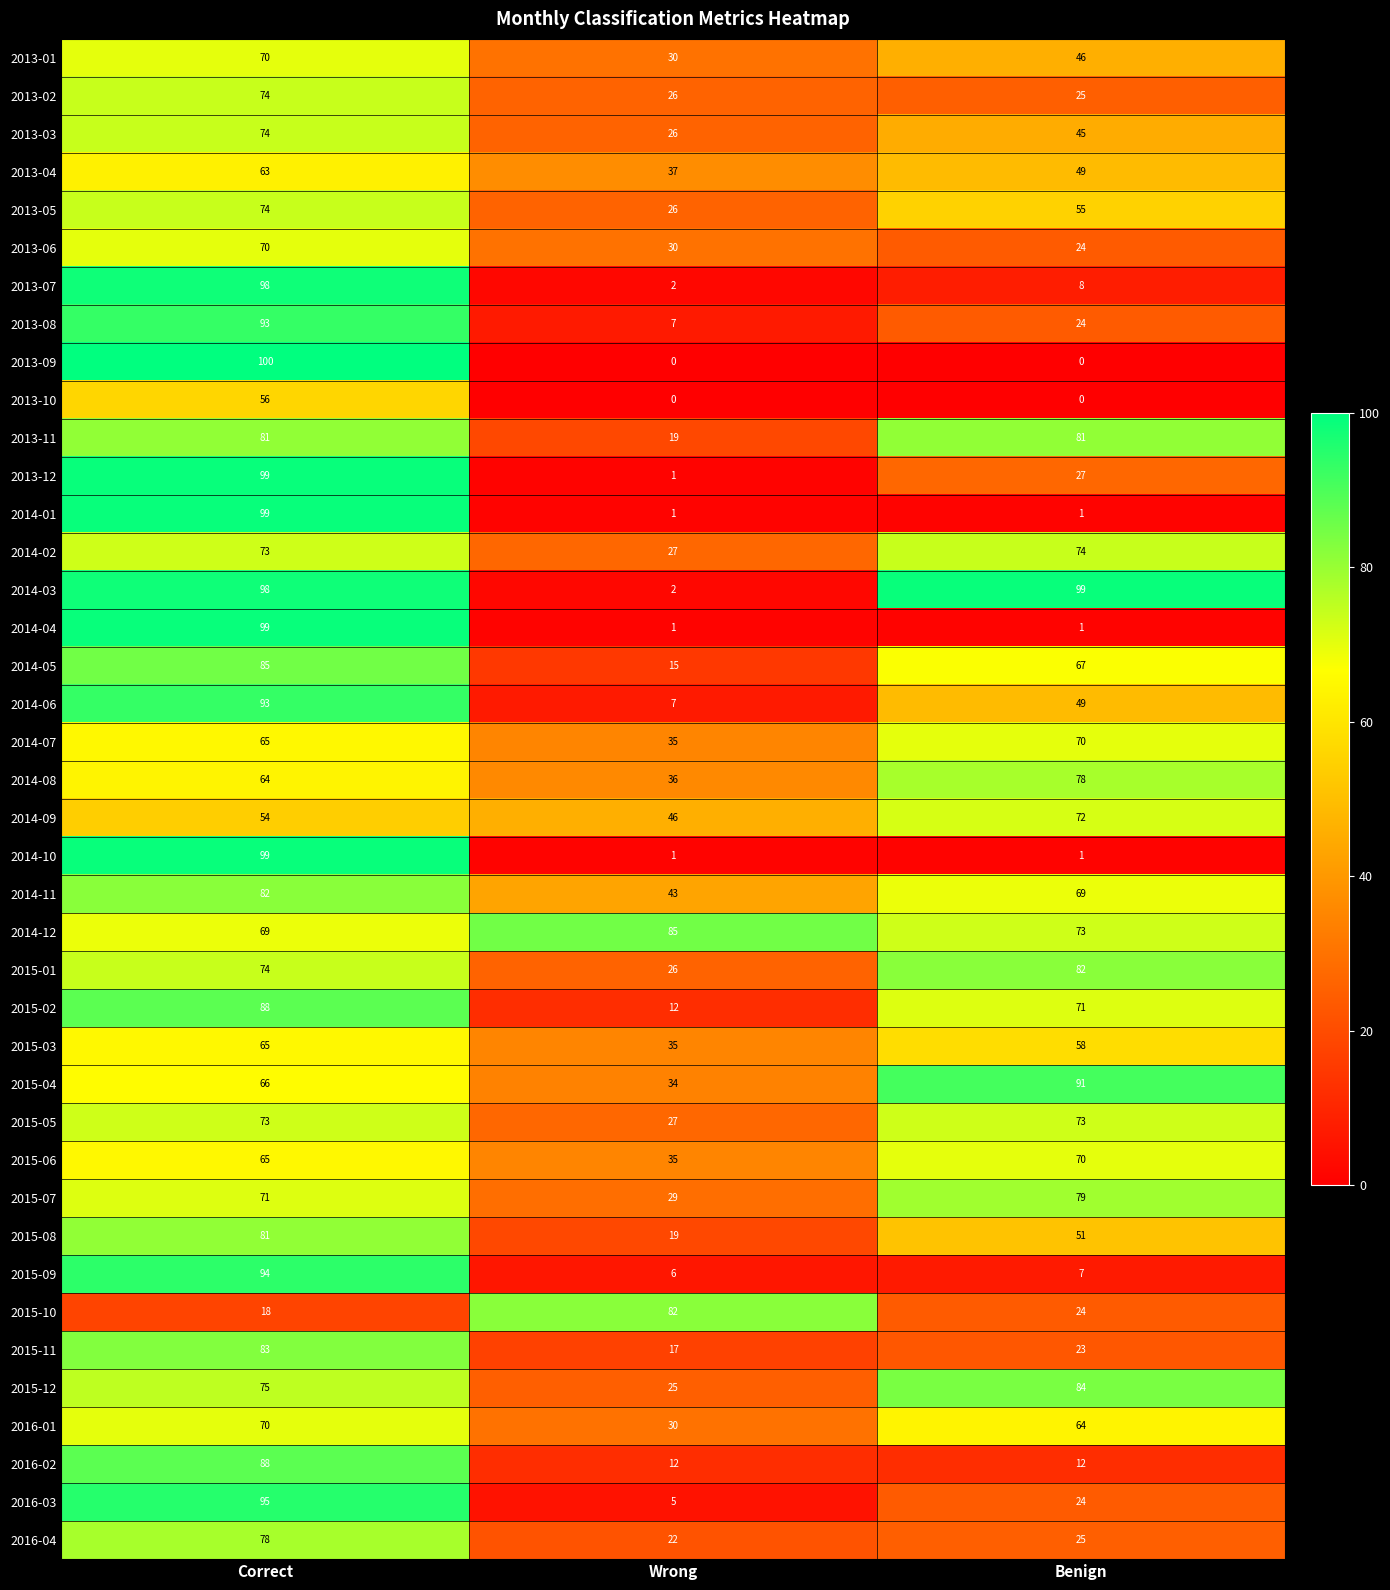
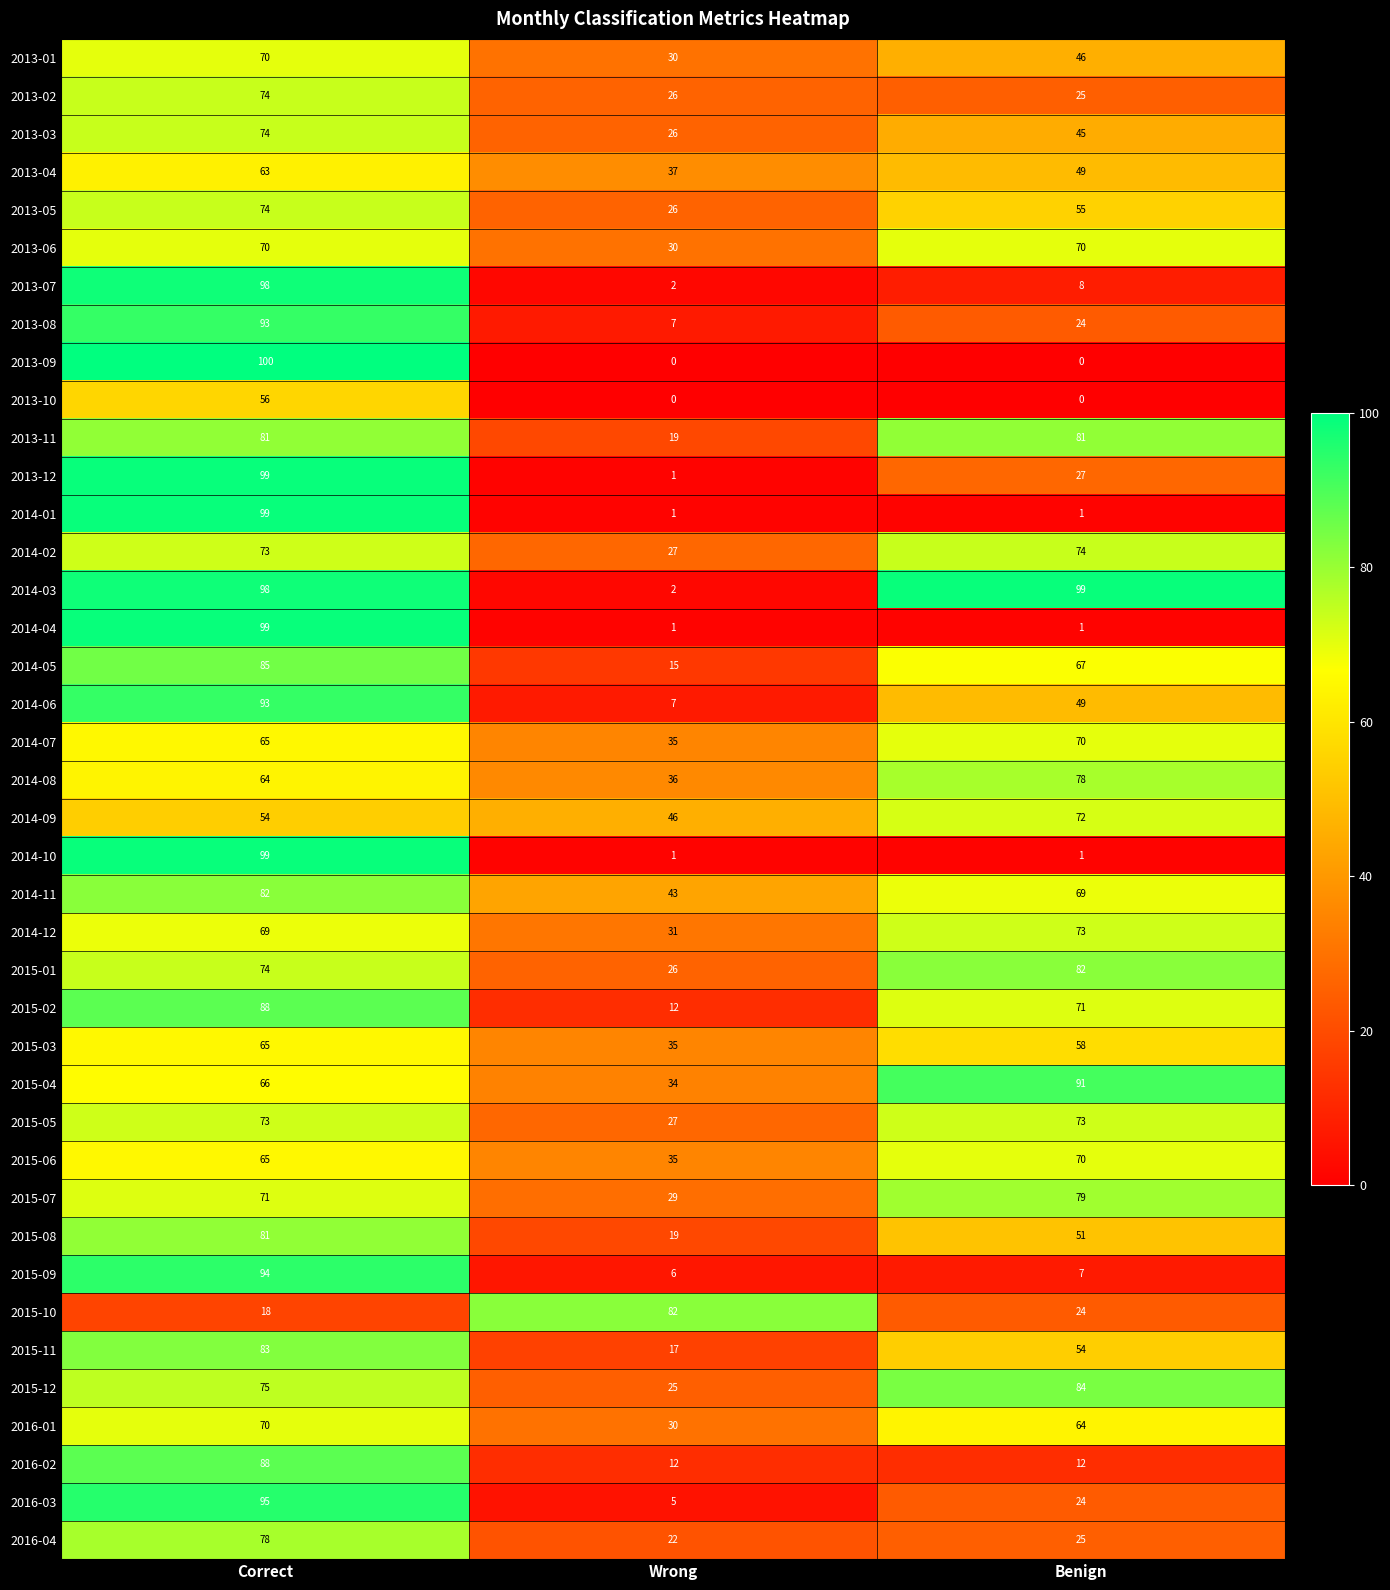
  {
    "2013-01": {
      "Correct": 70,
      "Wrong": 30,
      "Benign": 46
    },
    "2013-02": {
      "Correct": 74,
      "Wrong": 26,
      "Benign": 25
    },
    "2013-03": {
      "Correct": 74,
      "Wrong": 26,
      "Benign": 45
    },
    "2013-04": {
      "Correct": 63,
      "Wrong": 37,
      "Benign": 49
    },
    "2013-05": {
      "Correct": 74,
      "Wrong": 26,
      "Benign": 55
    },
    "2013-06": {
      "Correct": 70,
      "Wrong": 30,
-     "Benign": 24
+     "Benign": 70
    },
    "2013-07": {
      "Correct": 98,
      "Wrong": 2,
      "Benign": 8
    },
    "2013-08": {
      "Correct": 93,
      "Wrong": 7,
      "Benign": 24
    },
    "2013-09": {
      "Correct": 100,
      "Wrong": 0,
      "Benign": 0
    },
    "2013-10": {
      "Correct": 56,
      "Wrong": 0,
      "Benign": 0
    },
    "2013-11": {
      "Correct": 81,
      "Wrong": 19,
      "Benign": 81
    },
    "2013-12": {
      "Correct": 99,
      "Wrong": 1,
      "Benign": 27
    },
    "2014-01": {
      "Correct": 99,
      "Wrong": 1,
      "Benign": 1
    },
    "2014-02": {
      "Correct": 73,
      "Wrong": 27,
      "Benign": 74
    },
    "2014-03": {
      "Correct": 98,
      "Wrong": 2,
      "Benign": 99
    },
    "2014-04": {
      "Correct": 99,
      "Wrong": 1,
      "Benign": 1
    },
    "2014-05": {
      "Correct": 85,
      "Wrong": 15,
      "Benign": 67
    },
    "2014-06": {
      "Correct": 93,
      "Wrong": 7,
      "Benign": 49
    },
    "2014-07": {
      "Correct": 65,
      "Wrong": 35,
      "Benign": 70
    },
    "2014-08": {
      "Correct": 64,
      "Wrong": 36,
      "Benign": 78
    },
    "2014-09": {
      "Correct": 54,
      "Wrong": 46,
      "Benign": 72
    },
    "2014-10": {
      "Correct": 99,
      "Wrong": 1,
      "Benign": 1
    },
    "2014-11": {
      "Correct": 82,
      "Wrong": 43,
      "Benign": 69
    },
    "2014-12": {
      "Correct": 69,
-     "Wrong": 85,
+     "Wrong": 31,
      "Benign": 73
    },
    "2015-01": {
      "Correct": 74,
      "Wrong": 26,
      "Benign": 82
    },
    "2015-02": {
      "Correct": 88,
      "Wrong": 12,
      "Benign": 71
    },
    "2015-03": {
      "Correct": 65,
      "Wrong": 35,
      "Benign": 58
    },
    "2015-04": {
      "Correct": 66,
      "Wrong": 34,
      "Benign": 91
    },
    "2015-05": {
      "Correct": 73,
      "Wrong": 27,
      "Benign": 73
    },
    "2015-06": {
      "Correct": 65,
      "Wrong": 35,
      "Benign": 70
    },
    "2015-07": {
      "Correct": 71,
      "Wrong": 29,
      "Benign": 79
    },
    "2015-08": {
      "Correct": 81,
      "Wrong": 19,
      "Benign": 51
    },
    "2015-09": {
      "Correct": 94,
      "Wrong": 6,
      "Benign": 7
    },
    "2015-10": {
      "Correct": 18,
      "Wrong": 82,
      "Benign": 24
    },
    "2015-11": {
      "Correct": 83,
      "Wrong": 17,
-     "Benign": 23
+     "Benign": 54
    },
    "2015-12": {
      "Correct": 75,
      "Wrong": 25,
      "Benign": 84
    },
    "2016-01": {
      "Correct": 70,
      "Wrong": 30,
      "Benign": 64
    },
    "2016-02": {
      "Correct": 88,
      "Wrong": 12,
      "Benign": 12
    },
    "2016-03": {
      "Correct": 95,
      "Wrong": 5,
      "Benign": 24
    },
    "2016-04": {
      "Correct": 78,
      "Wrong": 22,
      "Benign": 25
    }
  }
